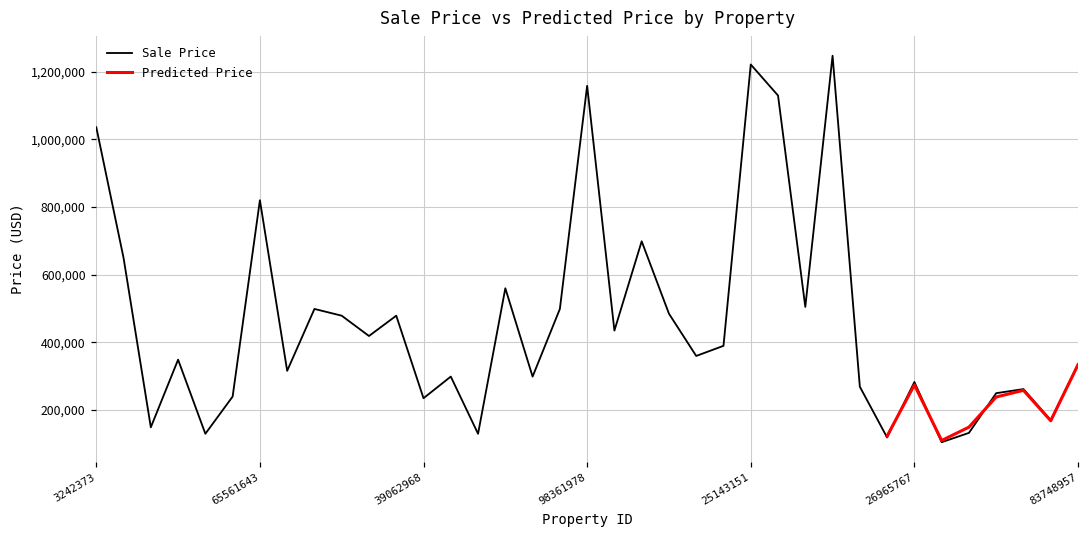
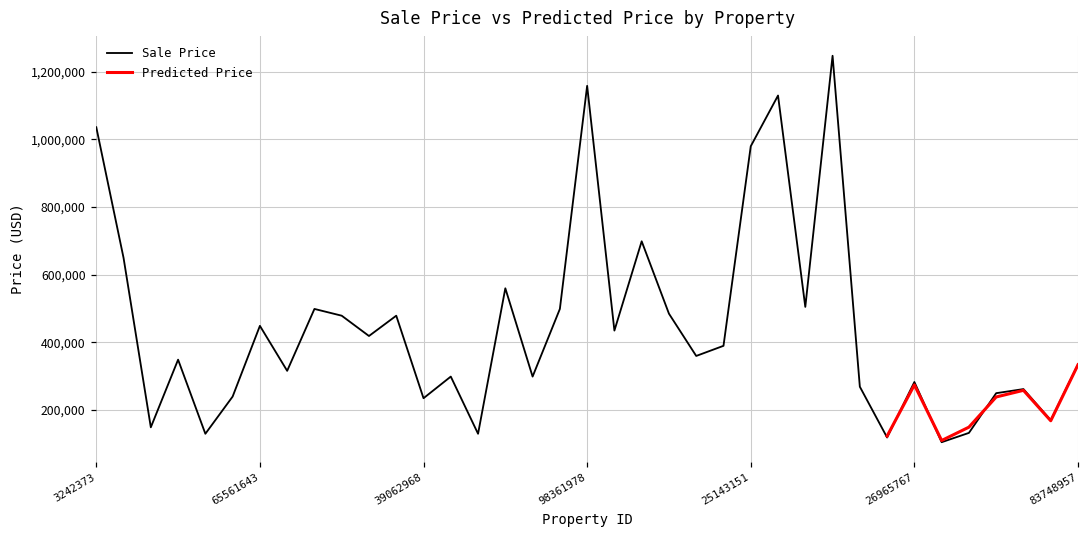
  {
    "Sale Price": {
      "3242373": "1,040,000",
-     "65561643": "820,000",
+     "65561643": "450,000",
      "39062968": "240,000",
      "98361978": "1,160,000",
-     "25143151": "1,220,000",
+     "25143151": "980,000",
      "26965767": "280,000"
    },
    "Predicted Price": {
      "26965767": "270,000"
    }
  }
